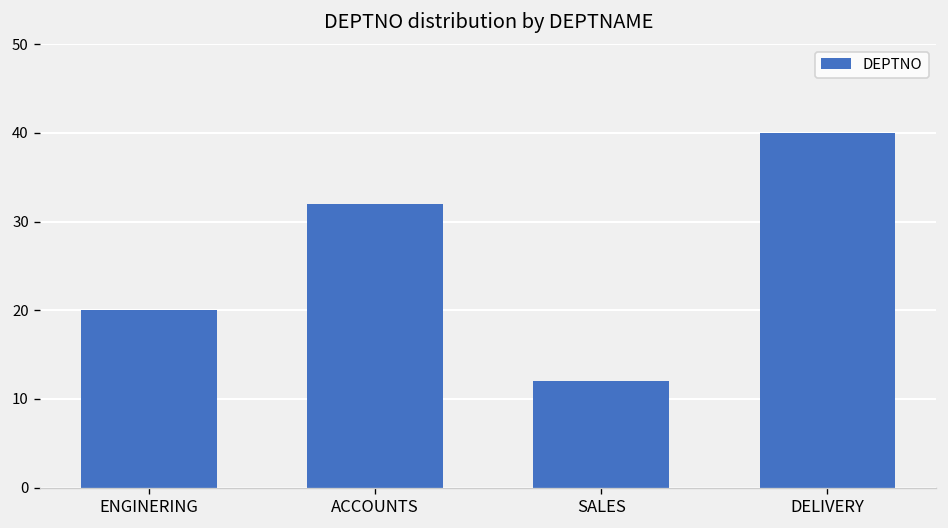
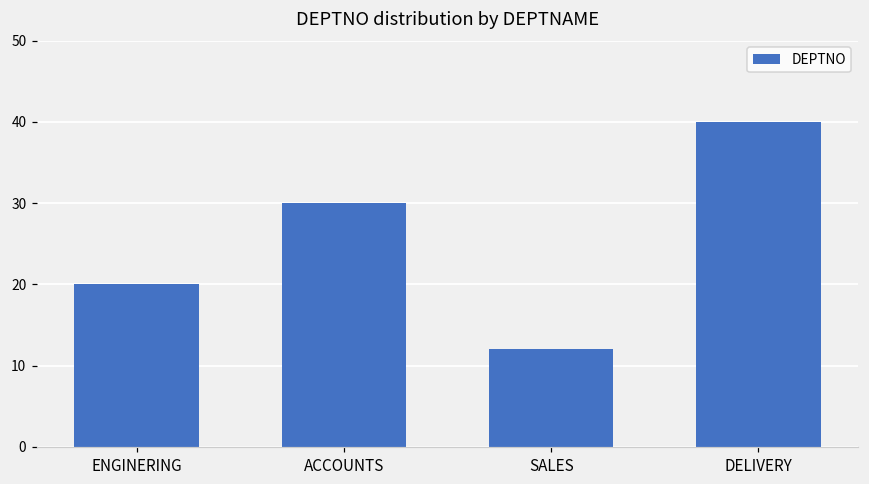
  {
    "ENGINERING": 20,
-   "ACCOUNTS": 32,
+   "ACCOUNTS": 30,
    "SALES": 12,
    "DELIVERY": 40
  }
